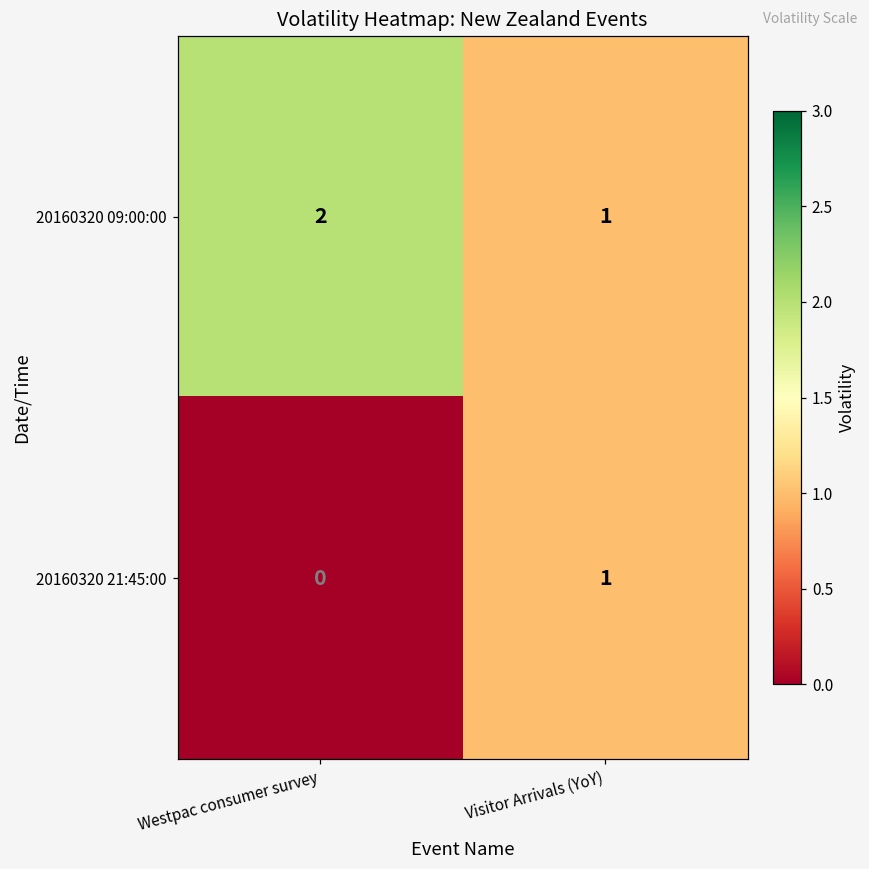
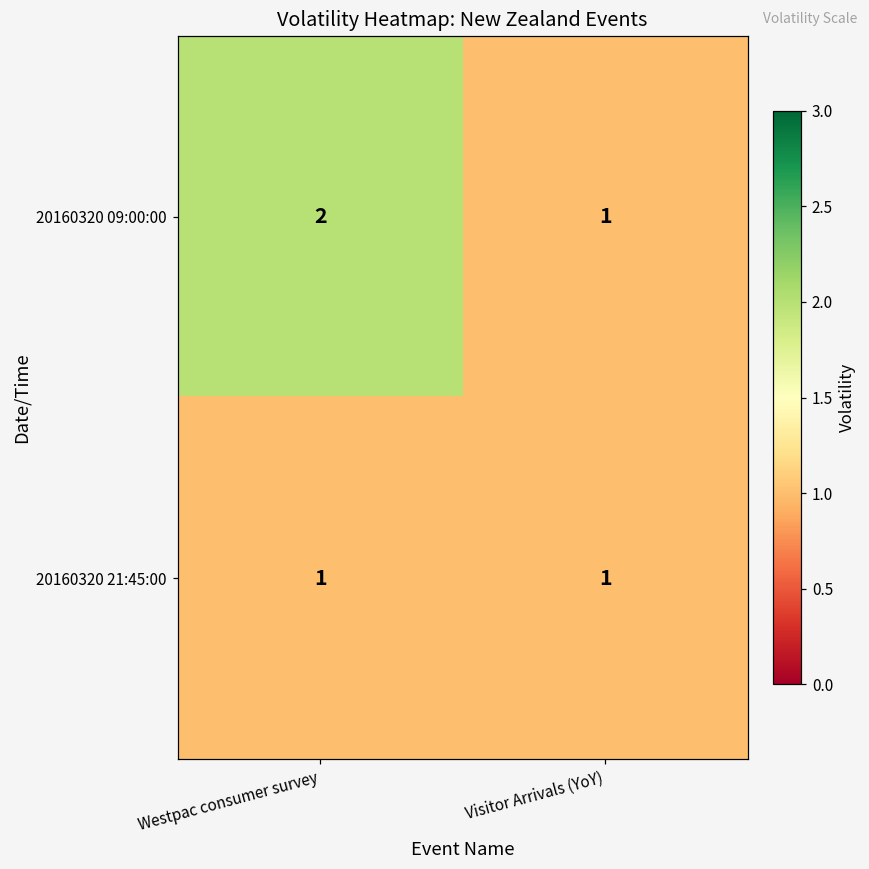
  {
    "20160320 09:00:00": {
      "Westpac consumer survey": 2,
      "Visitor Arrivals (YoY)": 1
    },
    "20160320 21:45:00": {
-     "Westpac consumer survey": 0,
+     "Westpac consumer survey": 1,
      "Visitor Arrivals (YoY)": 1
    }
  }
